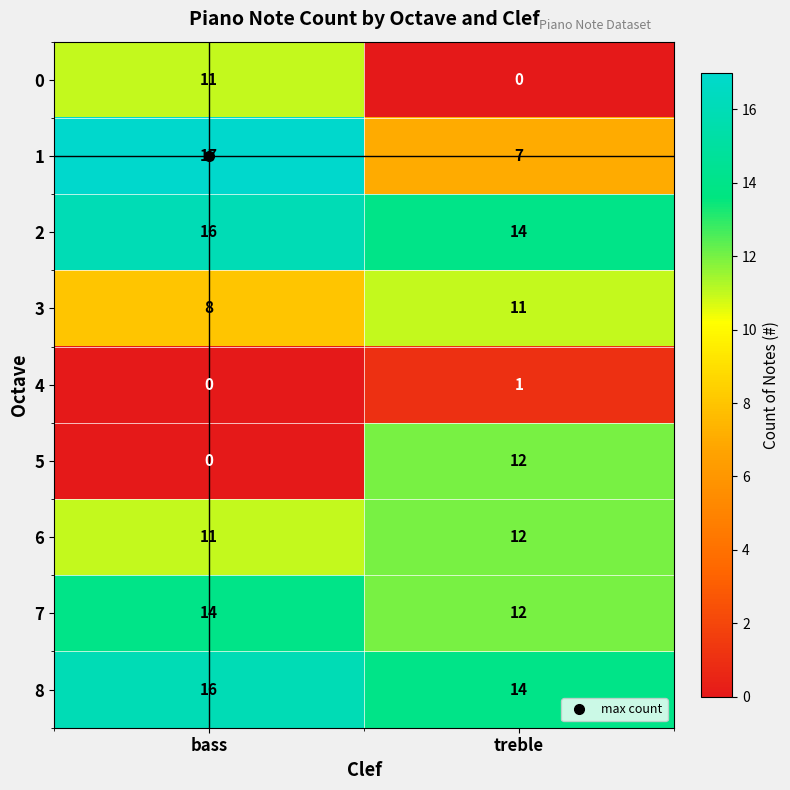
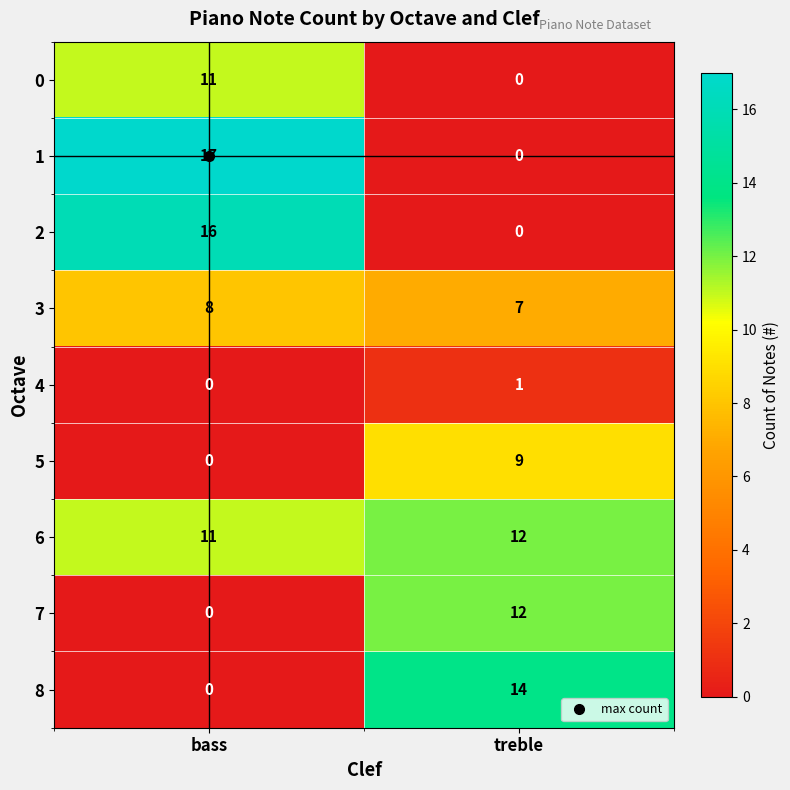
  {
    "0": {
      "bass": 11,
      "treble": 0
    },
    "1": {
-     "treble": 7
+     "treble": 0
    },
    "2": {
      "bass": 16,
-     "treble": 14
+     "treble": 0
    },
    "3": {
      "bass": 8,
-     "treble": 11
+     "treble": 7
    },
    "4": {
      "bass": 0,
      "treble": 1
    },
    "5": {
      "bass": 0,
-     "treble": 12
+     "treble": 9
    },
    "6": {
      "bass": 11,
      "treble": 12
    },
    "7": {
-     "bass": 14,
+     "bass": 0,
      "treble": 12
    },
    "8": {
-     "bass": 16,
+     "bass": 0,
      "treble": 14
    }
  }
